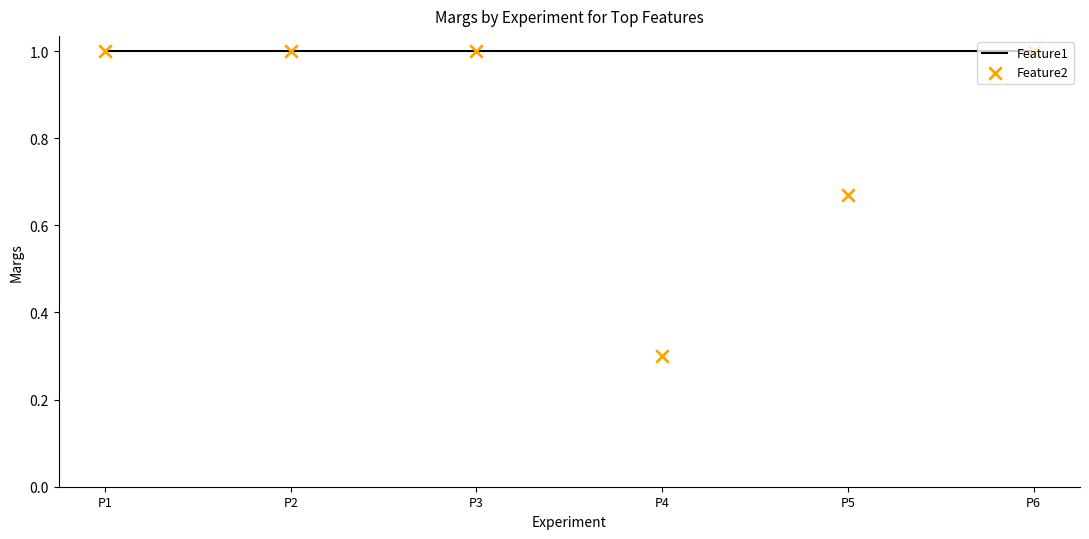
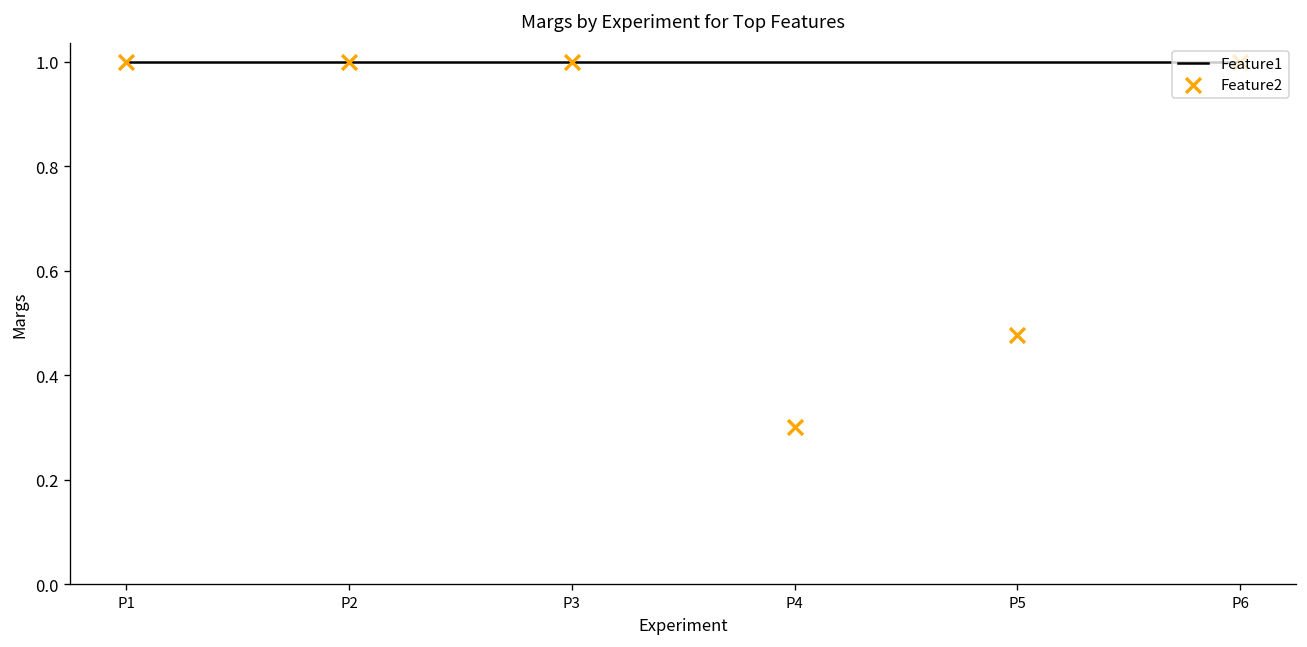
  {
    "Feature1": {
      "P4": 1.00,
      "P5": 1.00
    },
    "Feature2": {
-     "P5": 0.67
+     "P5": 0.48
    }
  }
